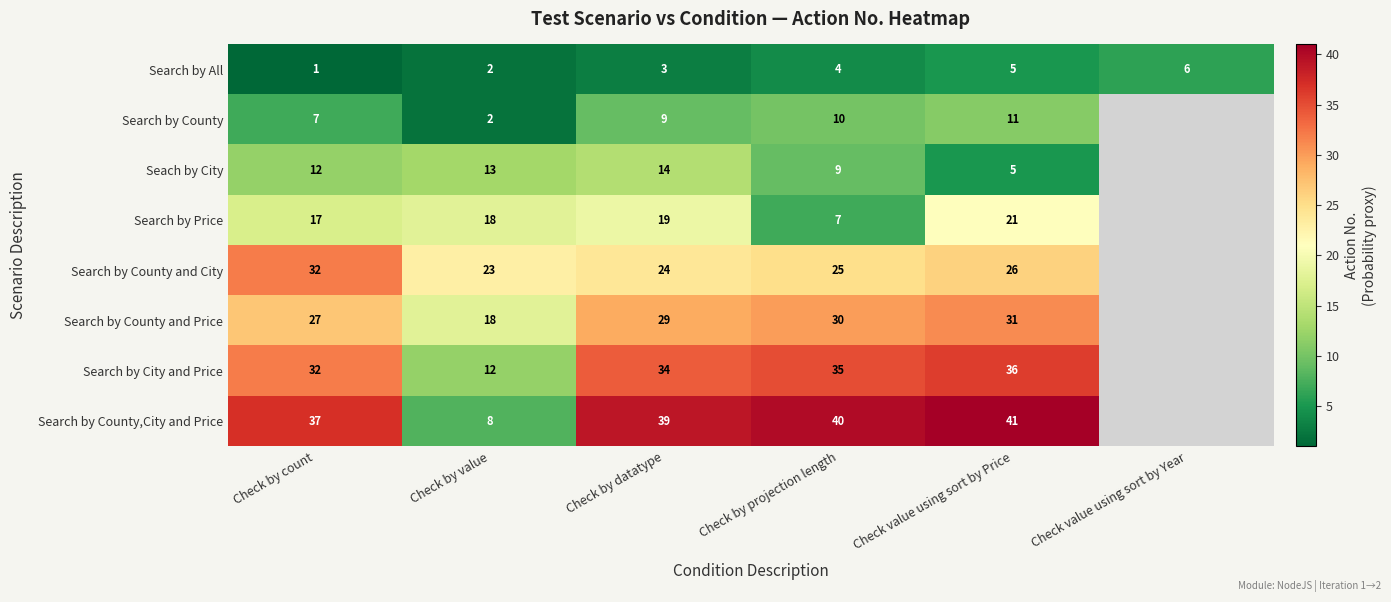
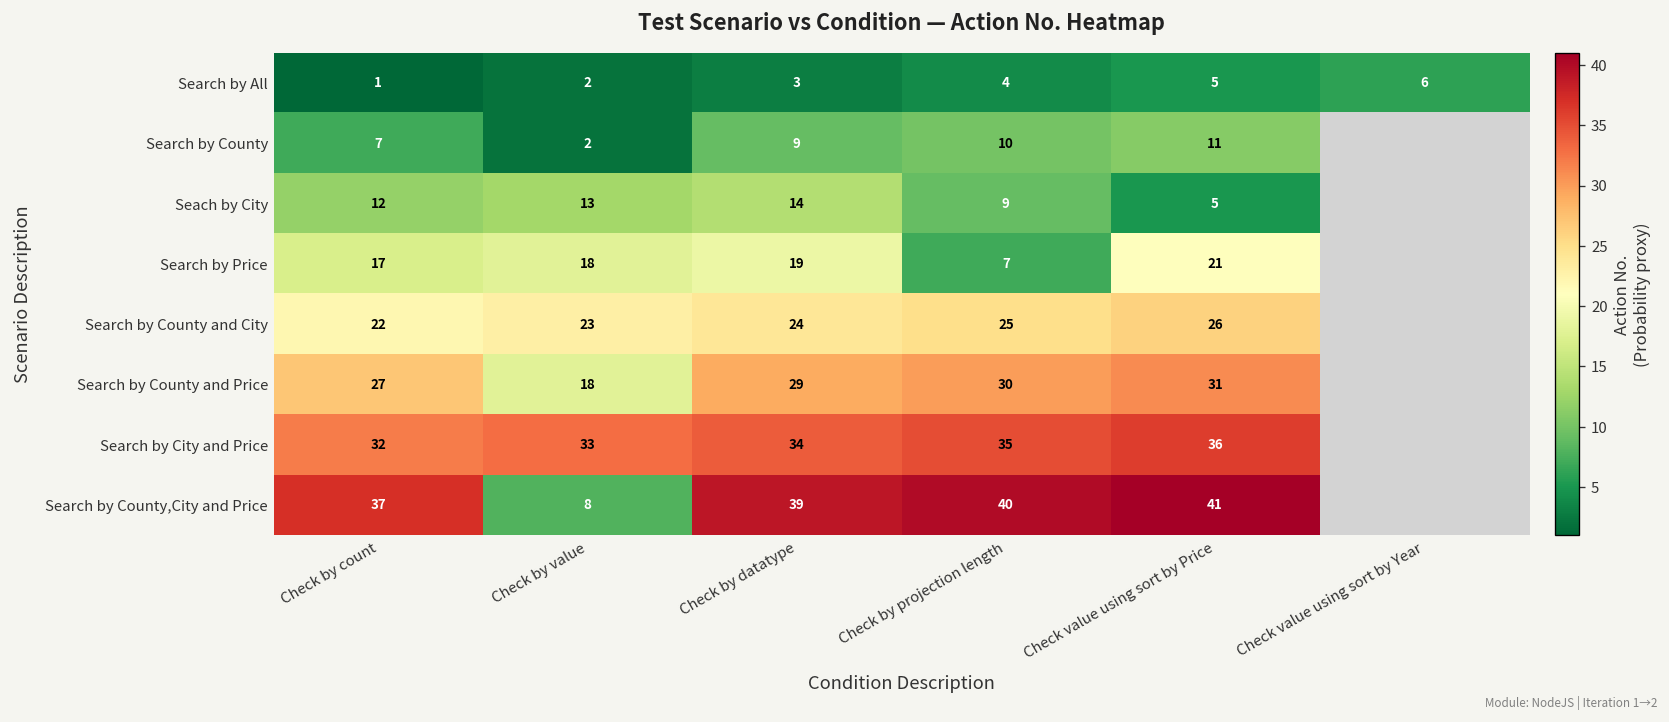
  {
    "Search by All": {
      "Check by count": 1,
      "Check by value": 2,
      "Check by datatype": 3,
      "Check by projection length": 4,
      "Check value using sort by Price": 5,
      "Check value using sort by Year": 6
    },
    "Search by County": {
      "Check by count": 7,
      "Check by value": 2,
      "Check by datatype": 9,
      "Check by projection length": 10,
      "Check value using sort by Price": 11
    },
    "Seach by City": {
      "Check by count": 12,
      "Check by value": 13,
      "Check by datatype": 14,
      "Check by projection length": 9,
      "Check value using sort by Price": 5
    },
    "Search by Price": {
      "Check by count": 17,
      "Check by value": 18,
      "Check by datatype": 19,
      "Check by projection length": 7,
      "Check value using sort by Price": 21
    },
    "Search by County and City": {
-     "Check by count": 32,
+     "Check by count": 22,
      "Check by value": 23,
      "Check by datatype": 24,
      "Check by projection length": 25,
      "Check value using sort by Price": 26
    },
    "Search by County and Price": {
      "Check by count": 27,
      "Check by value": 18,
      "Check by datatype": 29,
      "Check by projection length": 30,
      "Check value using sort by Price": 31
    },
    "Search by City and Price": {
      "Check by count": 32,
-     "Check by value": 12,
+     "Check by value": 33,
      "Check by datatype": 34,
      "Check by projection length": 35,
      "Check value using sort by Price": 36
    },
    "Search by County,City and Price": {
      "Check by count": 37,
      "Check by value": 8,
      "Check by datatype": 39,
      "Check by projection length": 40,
      "Check value using sort by Price": 41
    }
  }
